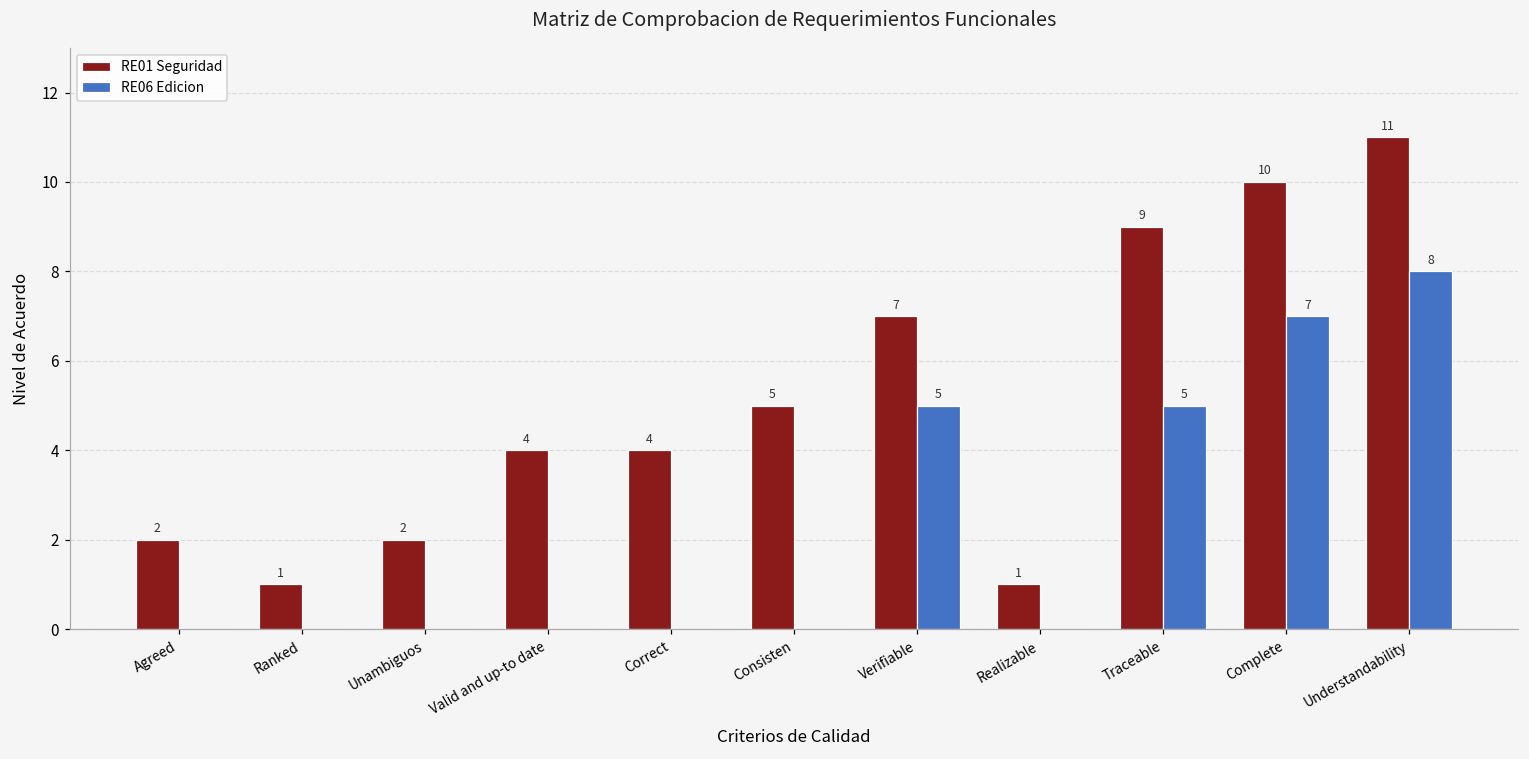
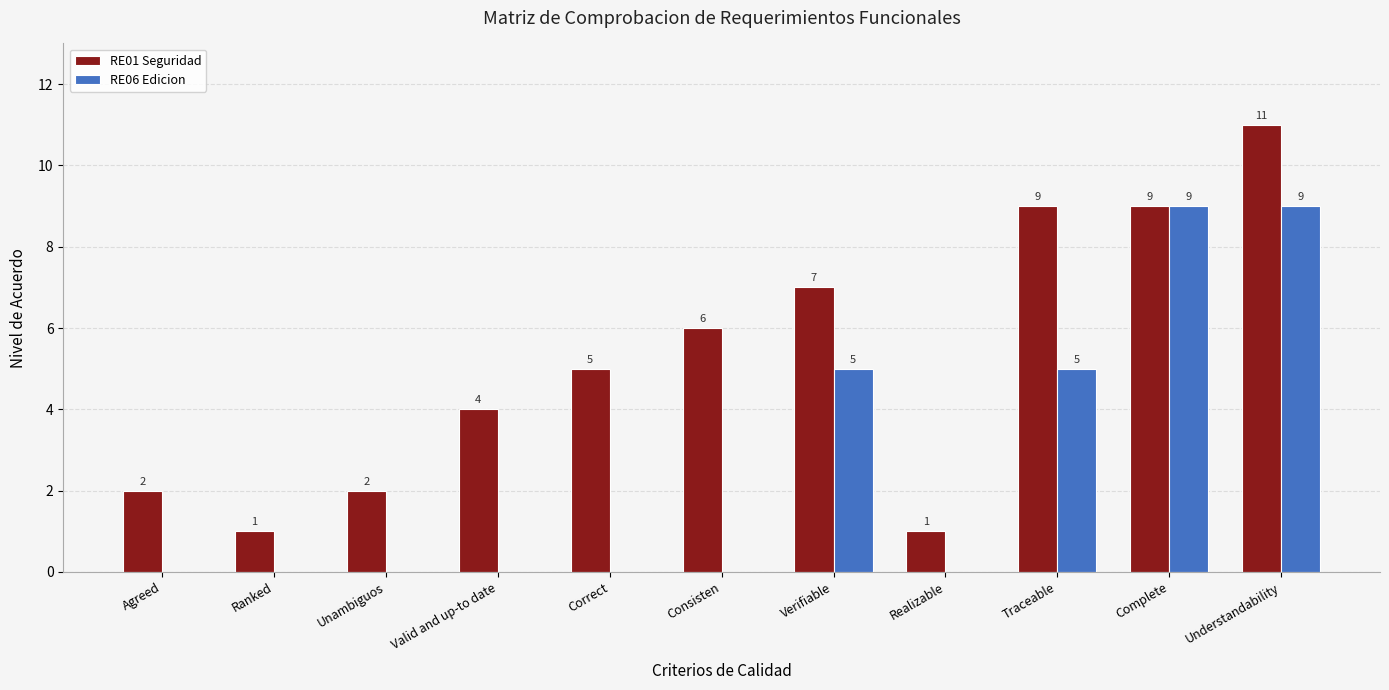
  {
    "RE01 Seguridad": {
      "Agreed": 2,
      "Ranked": 1,
      "Unambiguos": 2,
      "Valid and up-to date": 4,
-     "Correct": 4,
-     "Consisten": 5,
+     "Correct": 5,
+     "Consisten": 6,
      "Verifiable": 7,
      "Realizable": 1,
      "Traceable": 9,
-     "Complete": 10,
+     "Complete": 9,
      "Understandability": 11
    },
    "RE06 Edicion": {
      "Verifiable": 5,
      "Traceable": 5,
-     "Complete": 7,
-     "Understandability": 8
+     "Complete": 9,
+     "Understandability": 9
    }
  }
